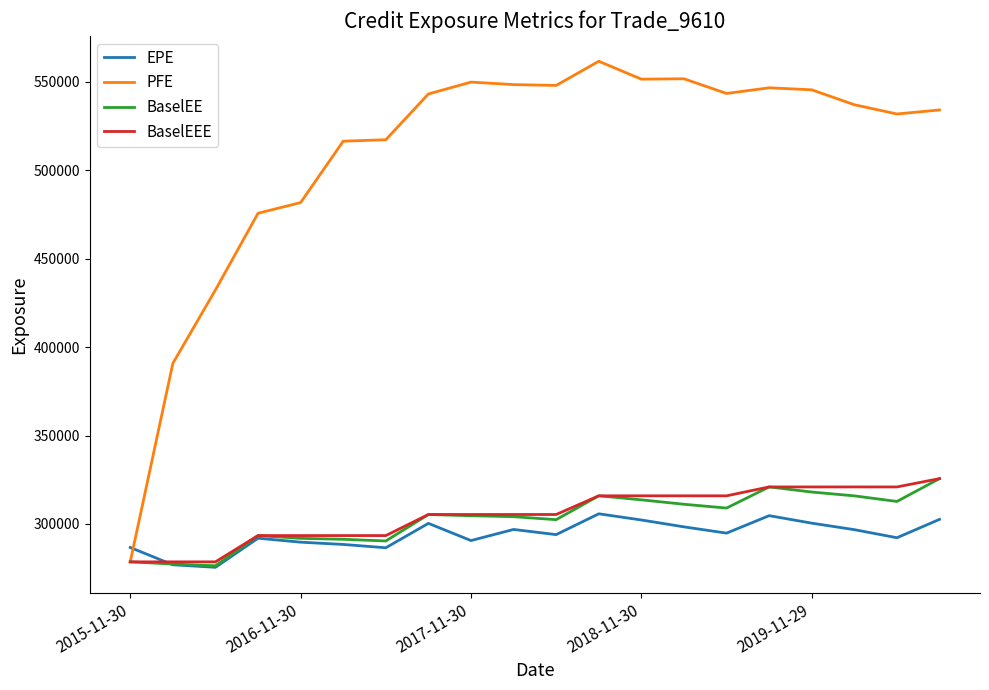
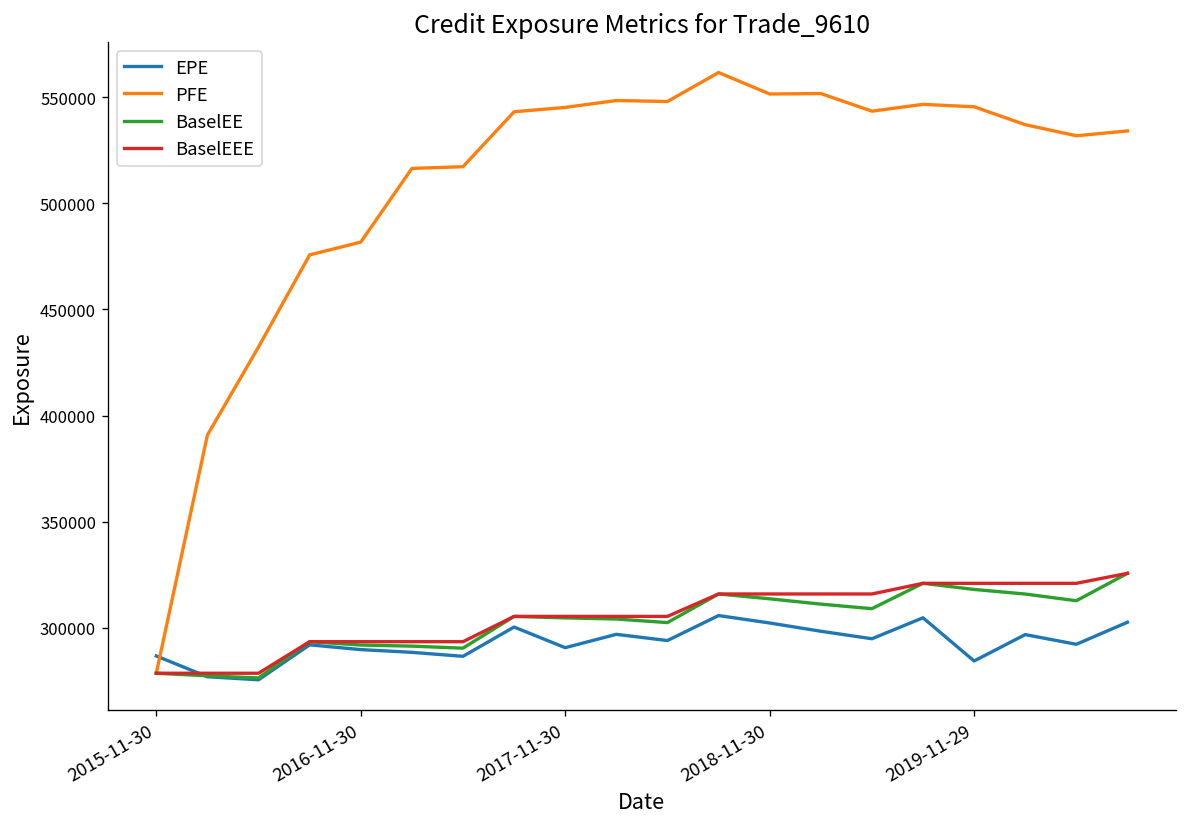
  {
    "EPE": {
      "2015-11-30": 287000,
      "2016-11-30": 290000,
      "2017-11-30": 291000,
      "2018-11-30": 302000,
-     "2019-11-29": 300000
+     "2019-11-29": 284000
    },
    "PFE": {
      "2016-11-30": 482000,
-     "2017-11-30": 550000,
+     "2017-11-30": 545000,
      "2018-11-30": 552000,
      "2019-11-29": 545000
    },
    "BaselEE": {
      "2016-11-30": 292000,
      "2018-11-30": 314000,
      "2019-11-29": 318000
    },
    "BaselEEE": {
      "2016-11-30": 293000,
      "2018-11-30": 316000,
      "2019-11-29": 321000
    }
  }
